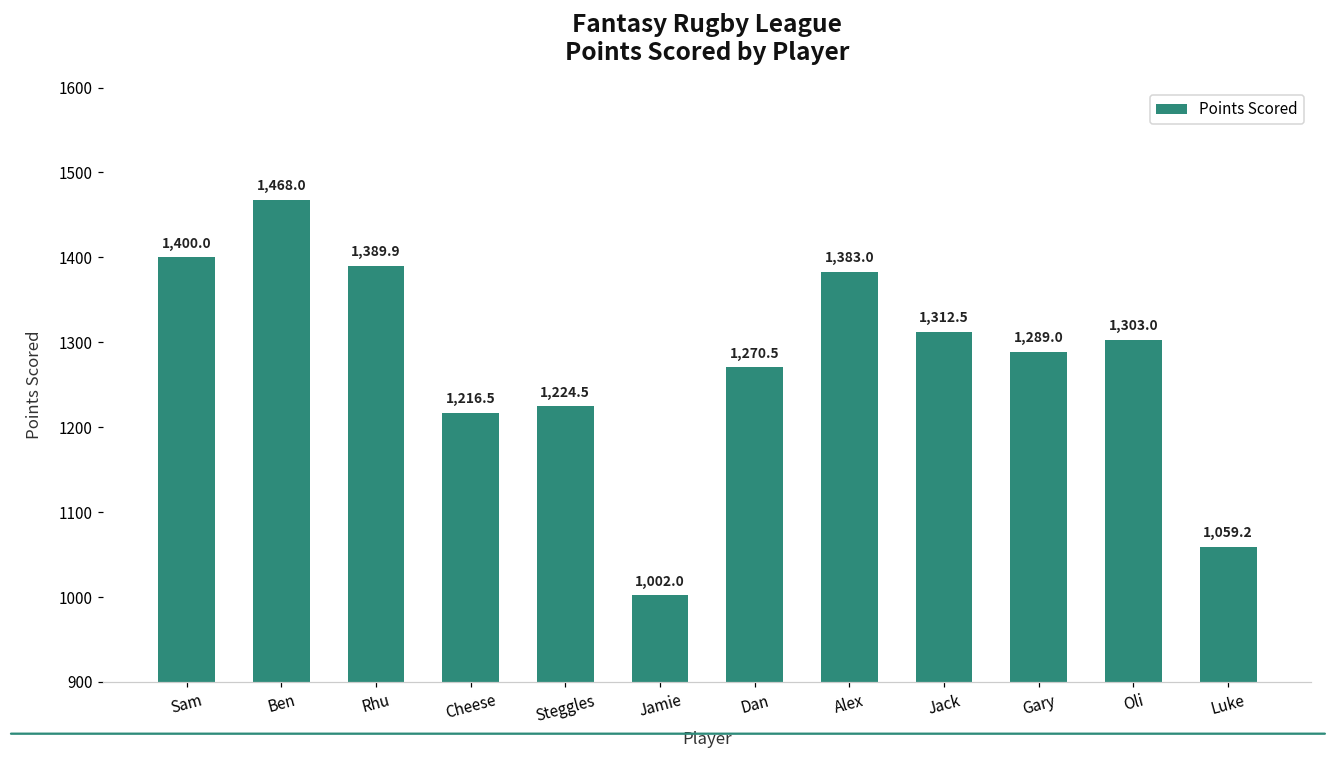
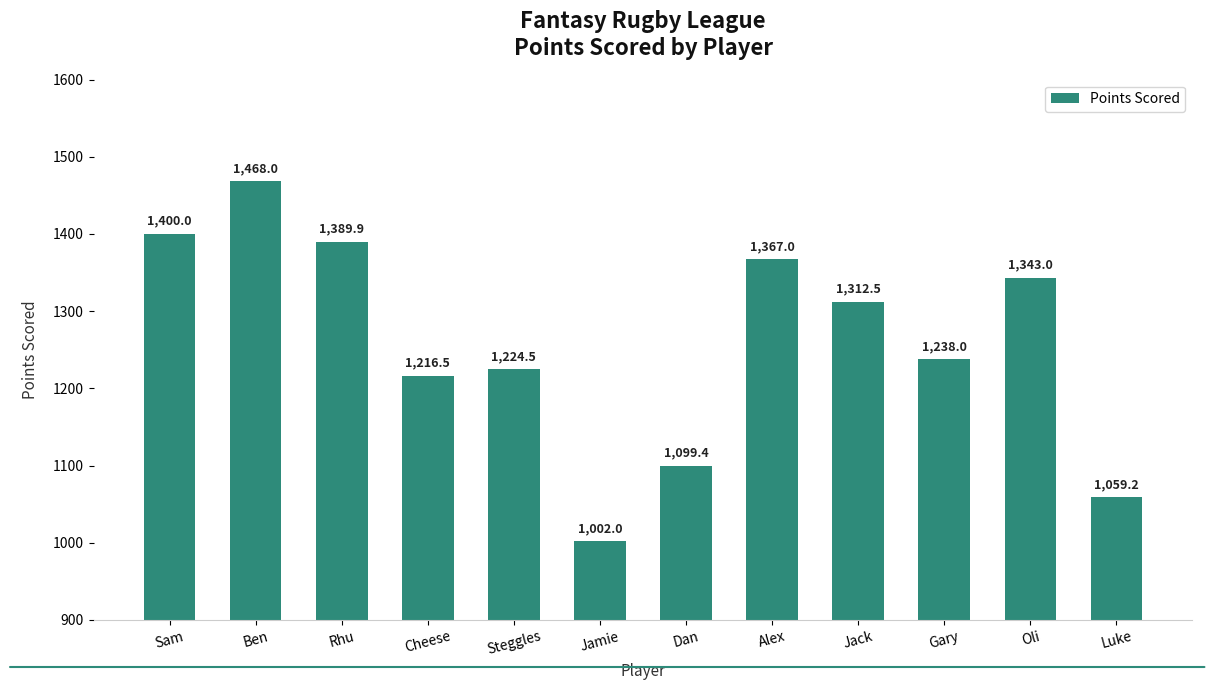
  {
    "Sam": "1,400.0",
    "Ben": "1,468.0",
    "Rhu": "1,389.9",
    "Cheese": "1,216.5",
    "Steggles": "1,224.5",
    "Jamie": "1,002.0",
-   "Dan": "1,270.5",
-   "Alex": "1,383.0",
+   "Dan": "1,099.4",
+   "Alex": "1,367.0",
    "Jack": "1,312.5",
-   "Gary": "1,289.0",
-   "Oli": "1,303.0",
+   "Gary": "1,238.0",
+   "Oli": "1,343.0",
    "Luke": "1,059.2"
  }
